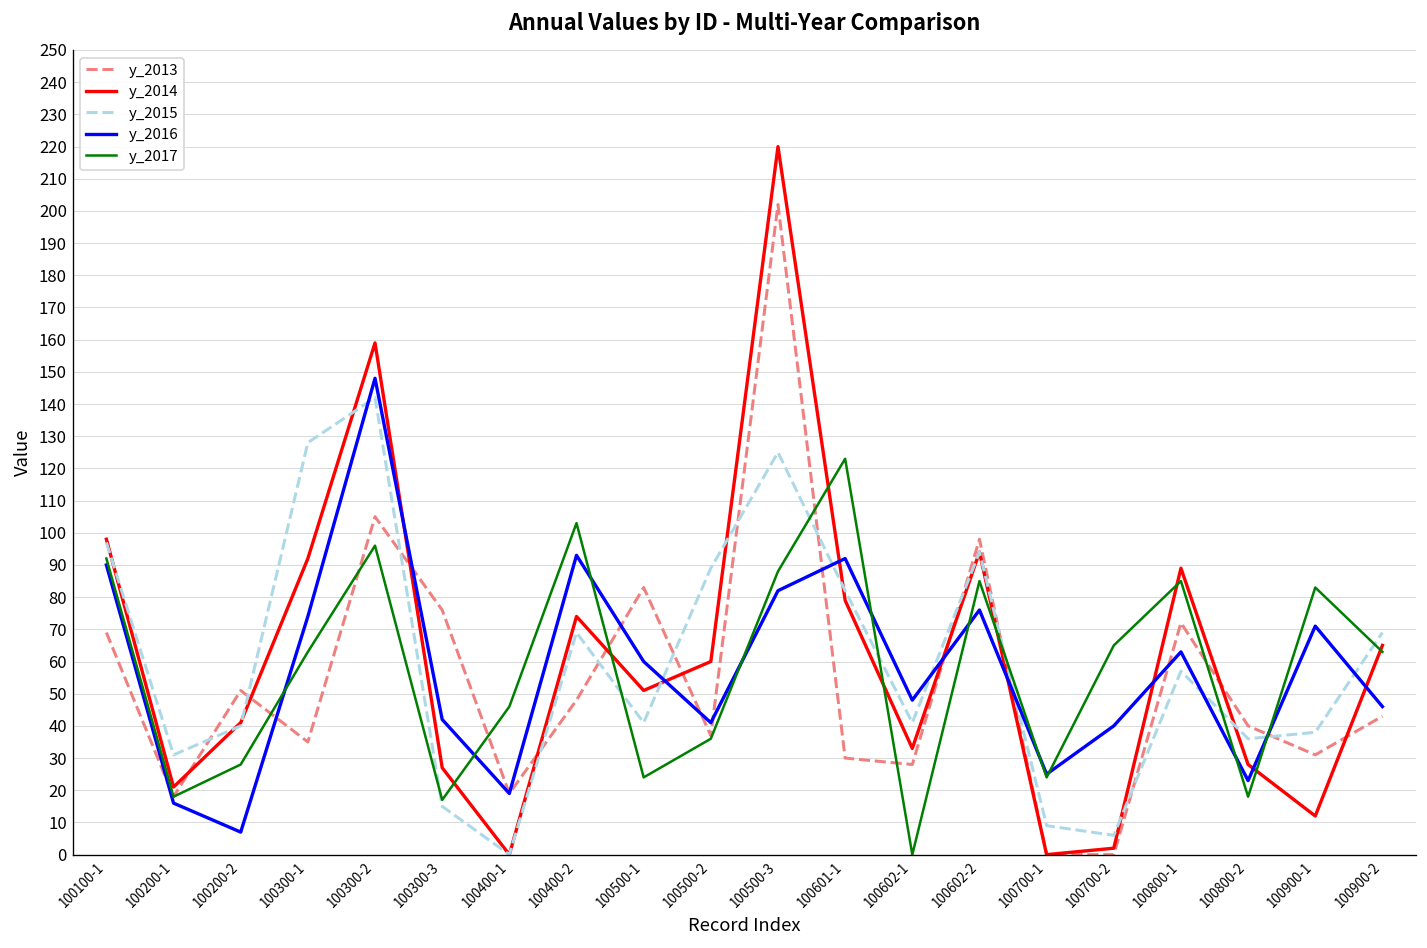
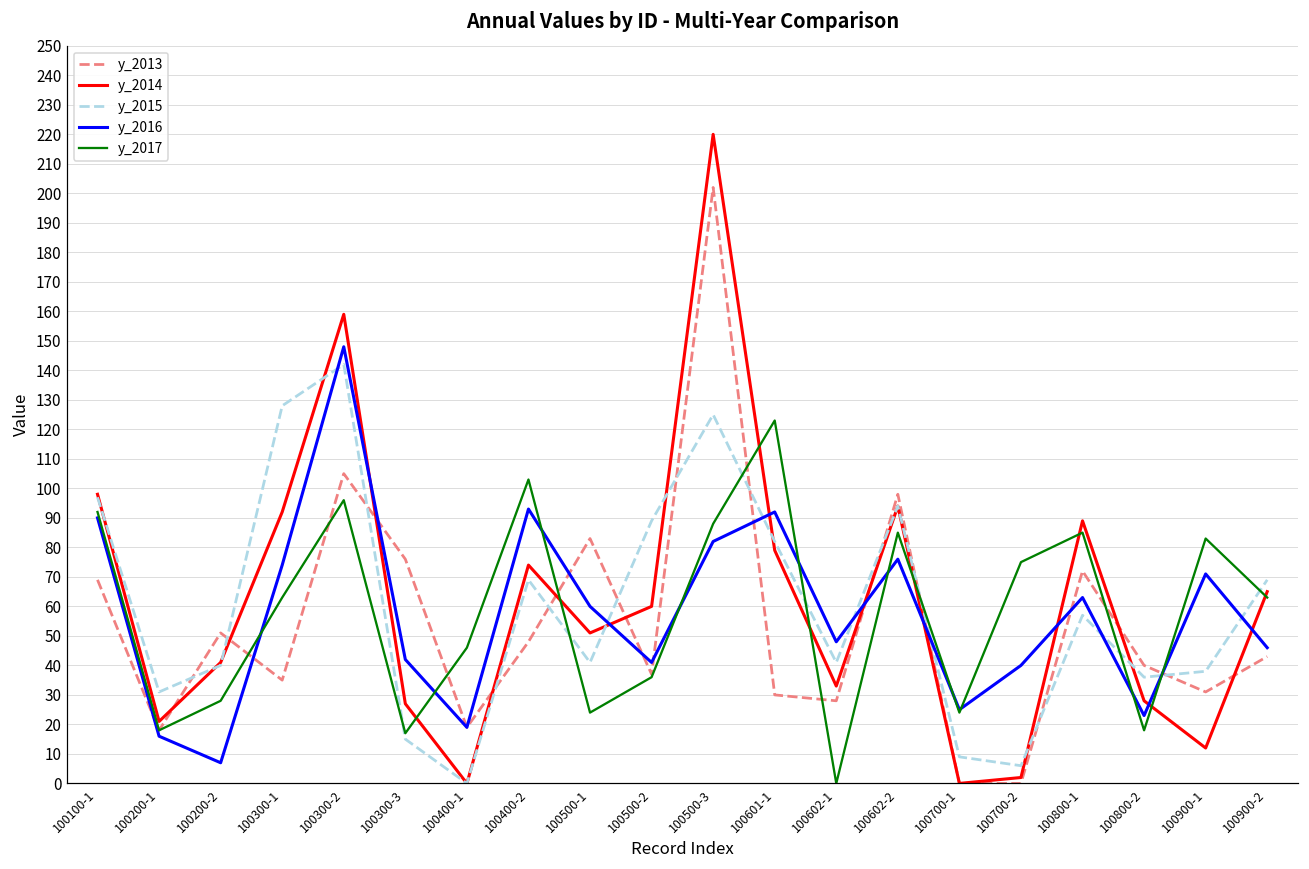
  {
    "y_2013": {
      "100100-1": 69,
      "100200-2": 51,
      "100300-1": 35,
      "100300-2": 105,
      "100300-3": 76,
      "100400-2": 48,
      "100500-1": 83,
      "100500-2": 37,
      "100500-3": 202,
      "100601-1": 30,
      "100602-1": 28,
      "100602-2": 98,
      "100700-2": 0,
      "100800-1": 72,
      "100800-2": 40,
      "100900-1": 31,
      "100900-2": 43
    },
    "y_2014": {
      "100100-1": 98,
      "100200-1": 21,
      "100200-2": 41,
      "100300-1": 92,
      "100300-2": 159,
      "100300-3": 27,
      "100400-2": 74,
      "100500-1": 51,
      "100500-2": 60,
      "100500-3": 220,
      "100601-1": 79,
      "100602-1": 33,
      "100700-2": 2,
      "100800-1": 89,
      "100800-2": 28,
      "100900-1": 12,
      "100900-2": 65
    },
    "y_2015": {
      "100100-1": 97,
      "100200-1": 31,
      "100200-2": 40,
      "100300-1": 128,
      "100300-2": 142,
      "100300-3": 15,
      "100400-2": 69,
      "100500-1": 41,
      "100500-2": 89,
      "100500-3": 125,
      "100601-1": 82,
      "100602-1": 41,
      "100700-1": 9,
      "100700-2": 6,
      "100800-1": 57,
      "100800-2": 36,
      "100900-1": 38,
      "100900-2": 69
    },
    "y_2016": {
      "100100-1": 90,
      "100200-1": 16,
      "100200-2": 7,
      "100300-1": 74,
      "100300-2": 148,
      "100300-3": 42,
      "100400-2": 93,
      "100500-1": 60,
      "100500-2": 41,
      "100500-3": 82,
      "100601-1": 92,
      "100602-1": 48,
      "100602-2": 76,
      "100700-1": 25,
      "100700-2": 40,
      "100800-1": 63,
      "100800-2": 23,
      "100900-1": 71,
      "100900-2": 46
    },
    "y_2017": {
      "100100-1": 92,
      "100200-2": 28,
      "100300-1": 63,
      "100300-2": 96,
      "100300-3": 17,
      "100400-1": 46,
      "100400-2": 103,
      "100500-1": 24,
      "100500-2": 36,
      "100500-3": 88,
      "100601-1": 123,
      "100602-1": 0,
      "100602-2": 85,
      "100700-1": 24,
-     "100700-2": 65,
+     "100700-2": 75,
      "100800-1": 85,
      "100800-2": 18,
      "100900-1": 83,
      "100900-2": 63
    }
  }
